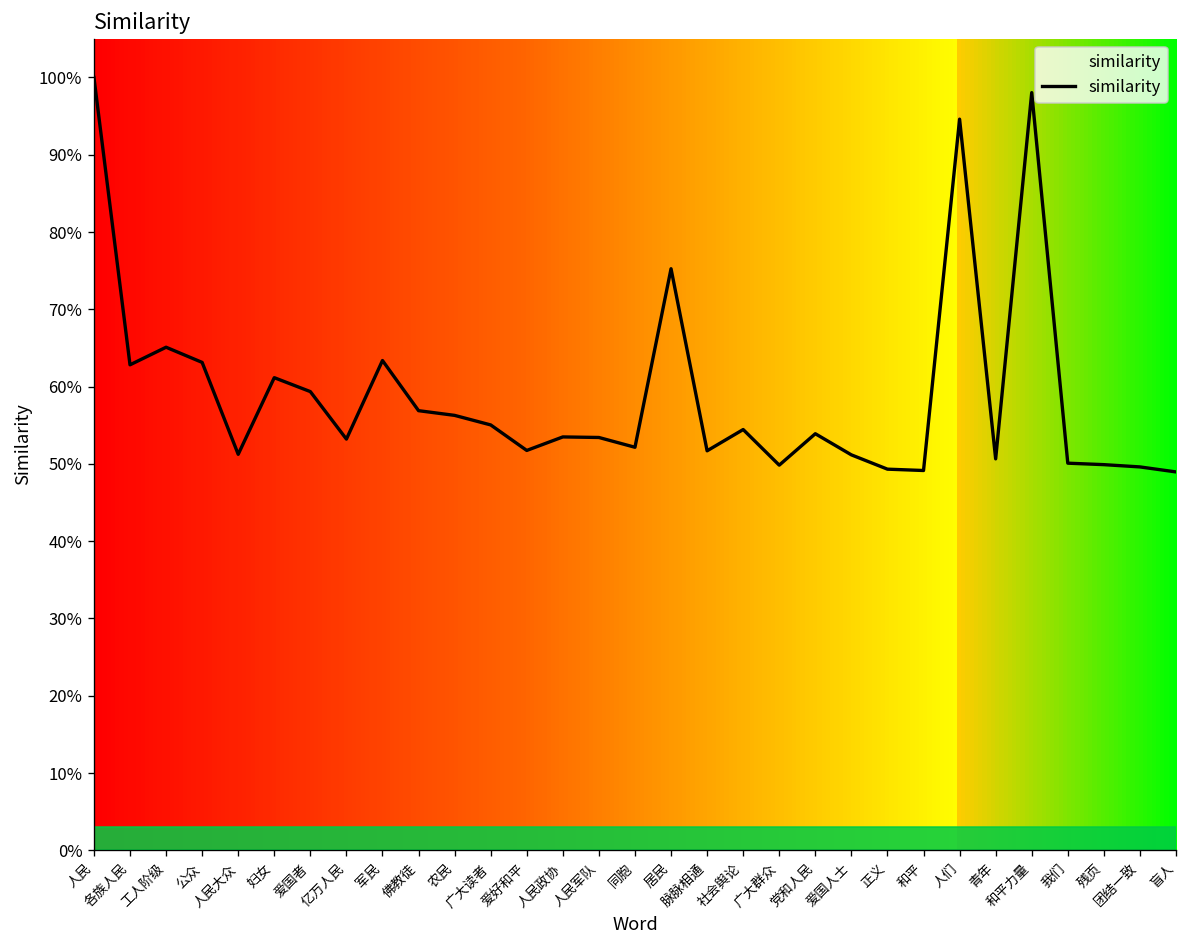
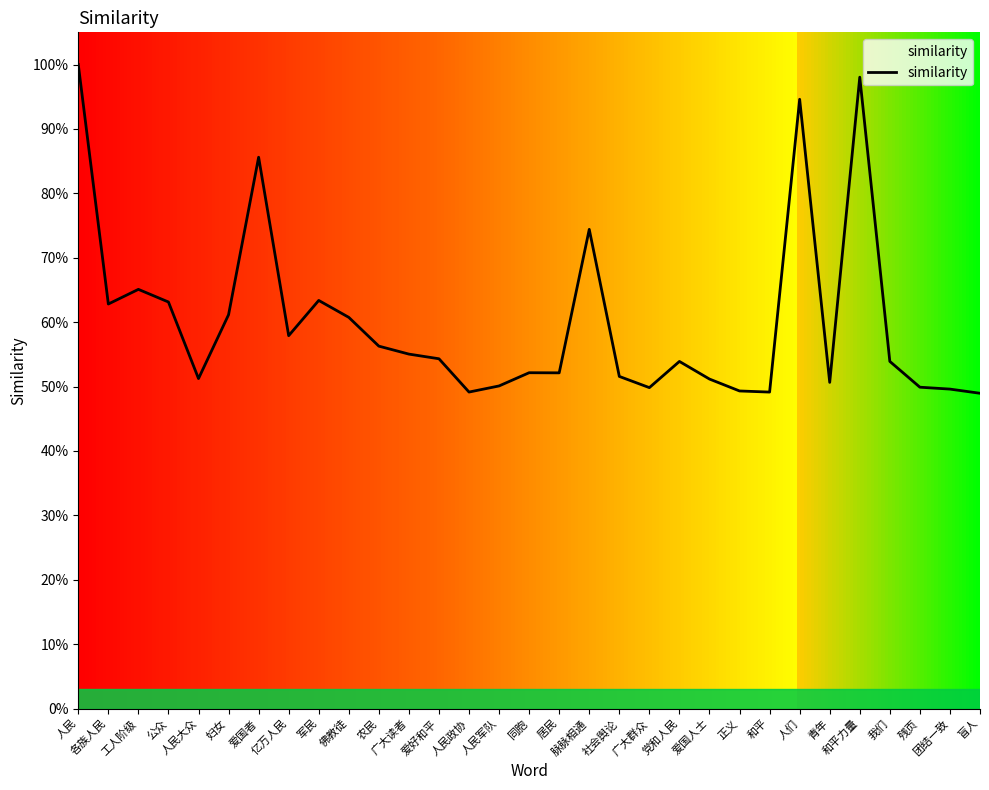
  {
    "人民": "100%",
    "各族人民": "63%",
    "工人阶级": "65%",
    "公众": "63%",
    "人民大众": "51%",
    "妇女": "61%",
-   "爱国者": "59%",
-   "亿万人民": "53%",
+   "爱国者": "86%",
+   "亿万人民": "58%",
    "军民": "63%",
-   "佛教徒": "57%",
+   "佛教徒": "61%",
    "农民": "56%",
    "广大读者": "55%",
-   "爱好和平": "52%",
-   "人民政协": "53%",
-   "人民军队": "53%",
+   "爱好和平": "54%",
+   "人民政协": "49%",
+   "人民军队": "50%",
    "同胞": "52%",
-   "居民": "75%",
-   "脉脉相通": "52%",
-   "社会舆论": "54%",
+   "居民": "52%",
+   "脉脉相通": "74%",
+   "社会舆论": "52%",
    "广大群众": "50%",
    "党和人民": "54%",
    "爱国人士": "51%",
    "正义": "49%",
    "和平": "49%",
    "人们": "95%",
    "青年": "51%",
    "和平力量": "98%",
-   "我们": "50%",
+   "我们": "54%",
    "残页": "50%",
    "团结一致": "50%",
    "盲人": "49%"
  }
